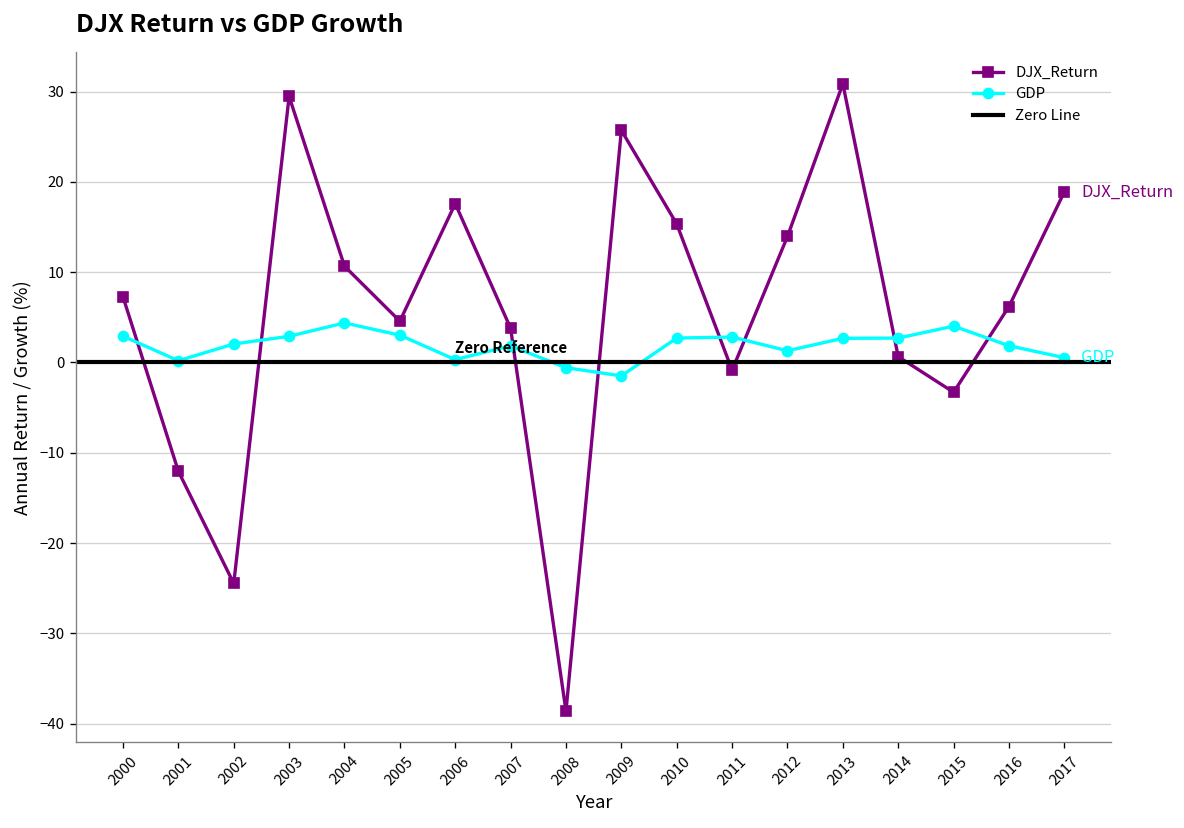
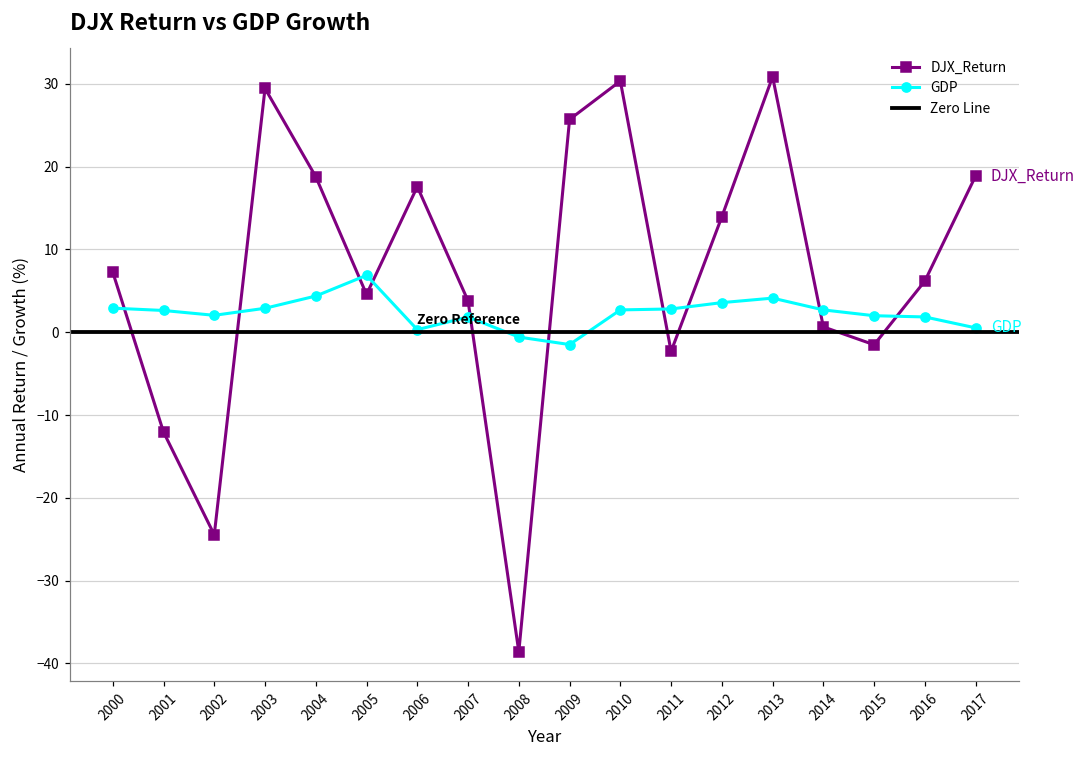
  {
    "DJX_Return": {
      "2000": 7,
      "2001": -12,
      "2002": -24,
      "2003": 29,
-     "2004": 11,
+     "2004": 19,
      "2005": 5,
      "2006": 18,
      "2007": 4,
      "2008": -39,
      "2009": 26,
-     "2010": 15,
-     "2011": -1,
+     "2010": 30,
+     "2011": -2,
      "2012": 14,
      "2013": 31,
      "2014": 1,
-     "2015": -3,
+     "2015": -2,
      "2016": 6,
      "2017": 19
    },
    "GDP": {
      "2000": 3,
-     "2001": 0,
+     "2001": 3,
      "2002": 2,
      "2003": 3,
      "2004": 4,
-     "2005": 3,
+     "2005": 7,
      "2006": 0,
      "2007": 2,
      "2008": -1,
      "2009": -1,
      "2010": 3,
      "2011": 3,
-     "2012": 1,
-     "2013": 3,
+     "2012": 4,
+     "2013": 4,
      "2014": 3,
-     "2015": 4,
+     "2015": 2,
      "2016": 2,
      "2017": 1
    }
  }
